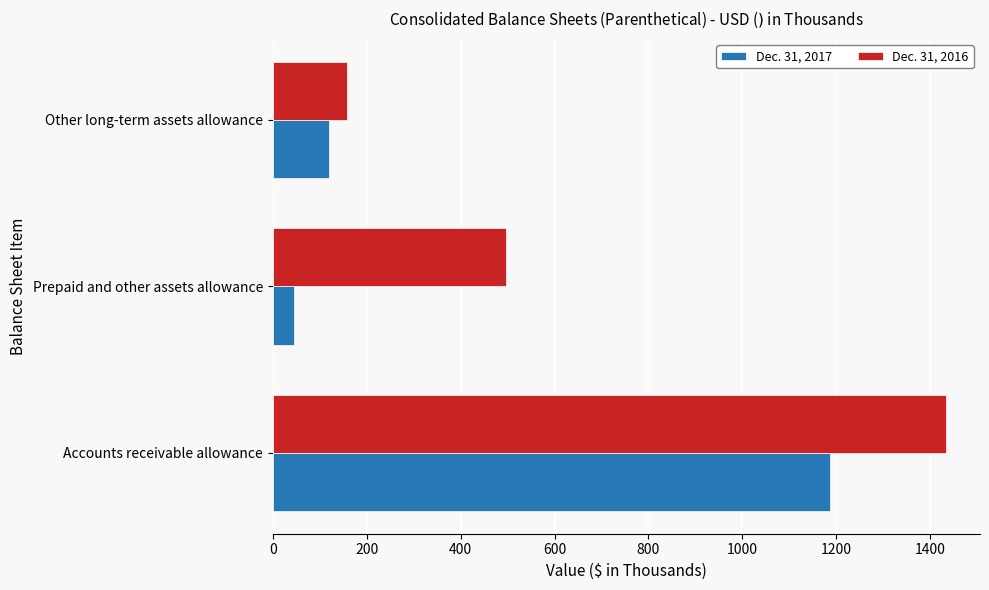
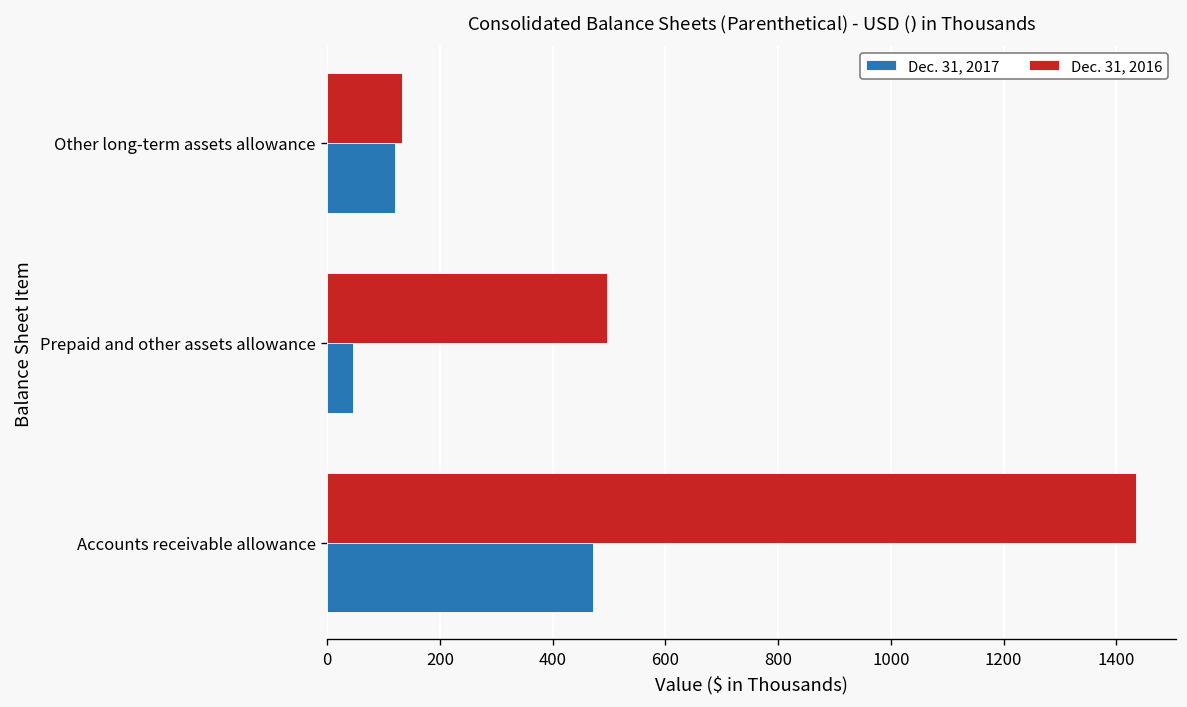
  {
    "Dec. 31, 2017": {
      "Other long-term assets allowance": 120,
      "Prepaid and other assets allowance": 50,
-     "Accounts receivable allowance": 1190
+     "Accounts receivable allowance": 470
    },
    "Dec. 31, 2016": {
-     "Other long-term assets allowance": 160,
+     "Other long-term assets allowance": 130,
      "Prepaid and other assets allowance": 500,
      "Accounts receivable allowance": 1430
    }
  }
